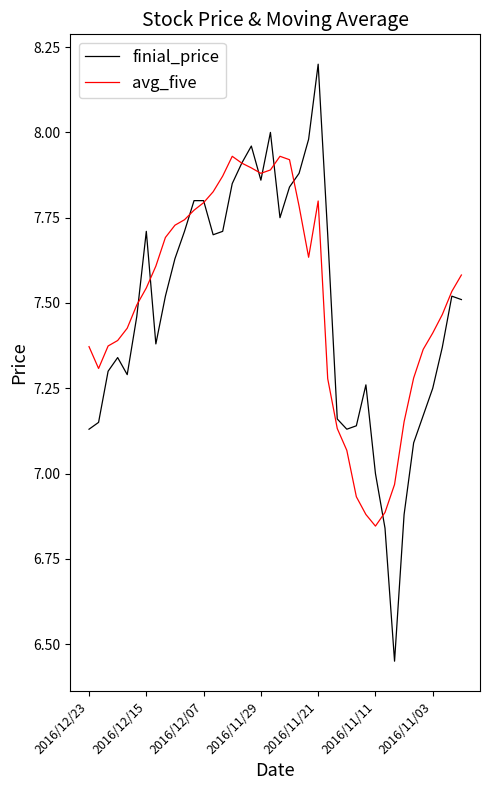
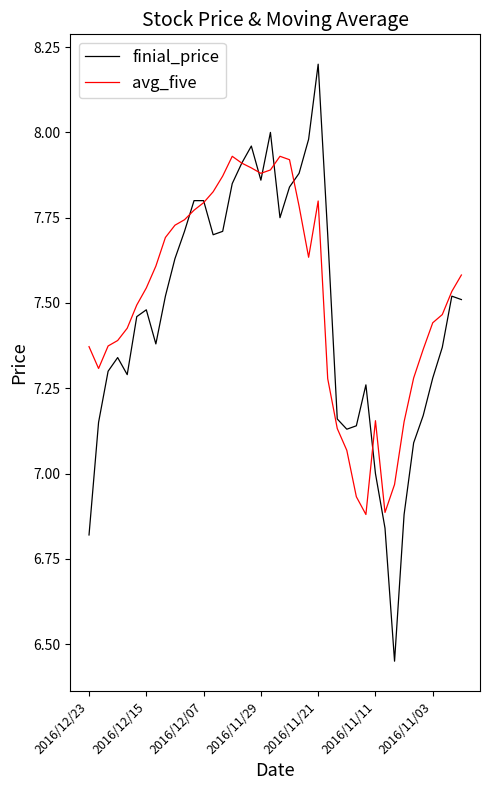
  {
    "finial_price": {
-     "2016/12/23": 7.13,
-     "2016/12/15": 7.71,
+     "2016/12/23": 6.82,
+     "2016/12/15": 7.48,
      "2016/11/29": 7.86,
      "2016/11/21": 8.20,
      "2016/11/11": 7.00,
-     "2016/11/03": 7.25
+     "2016/11/03": 7.28
    },
    "avg_five": {
      "2016/12/23": 7.37,
      "2016/12/15": 7.54,
      "2016/11/29": 7.88,
      "2016/11/21": 7.80,
-     "2016/11/11": 6.85,
-     "2016/11/03": 7.41
+     "2016/11/11": 7.16,
+     "2016/11/03": 7.44
    }
  }
